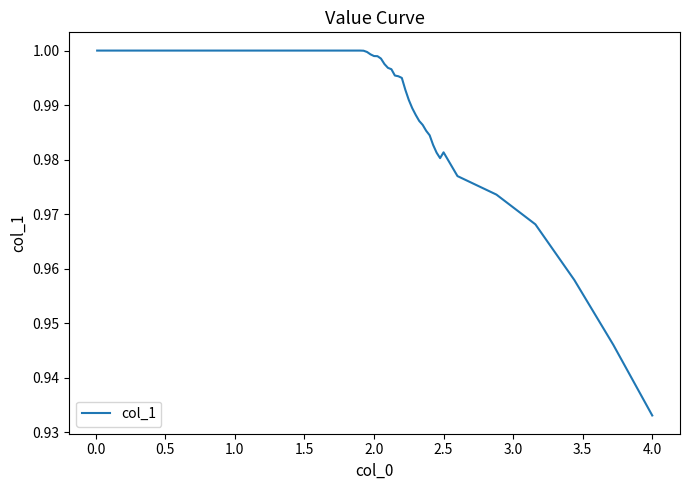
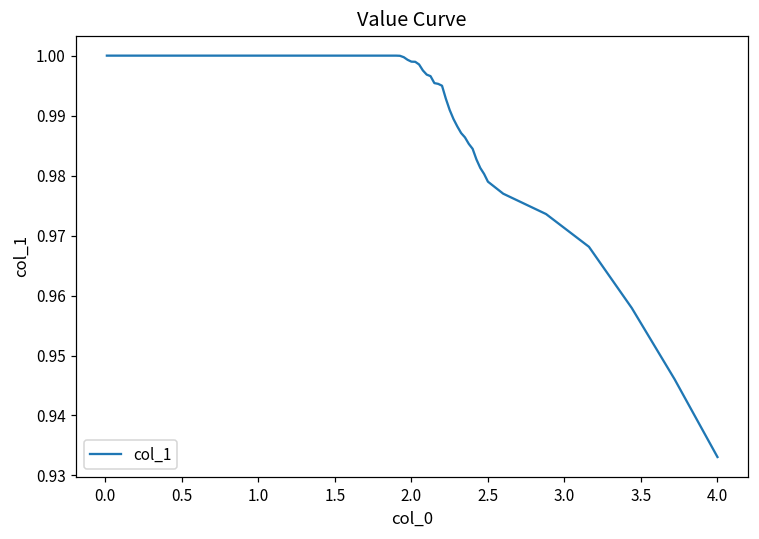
  {
    "1.0": 1.000,
    "2.0": 0.999,
-   "2.5": 0.981,
+   "2.5": 0.979,
    "4.0": 0.933
  }
